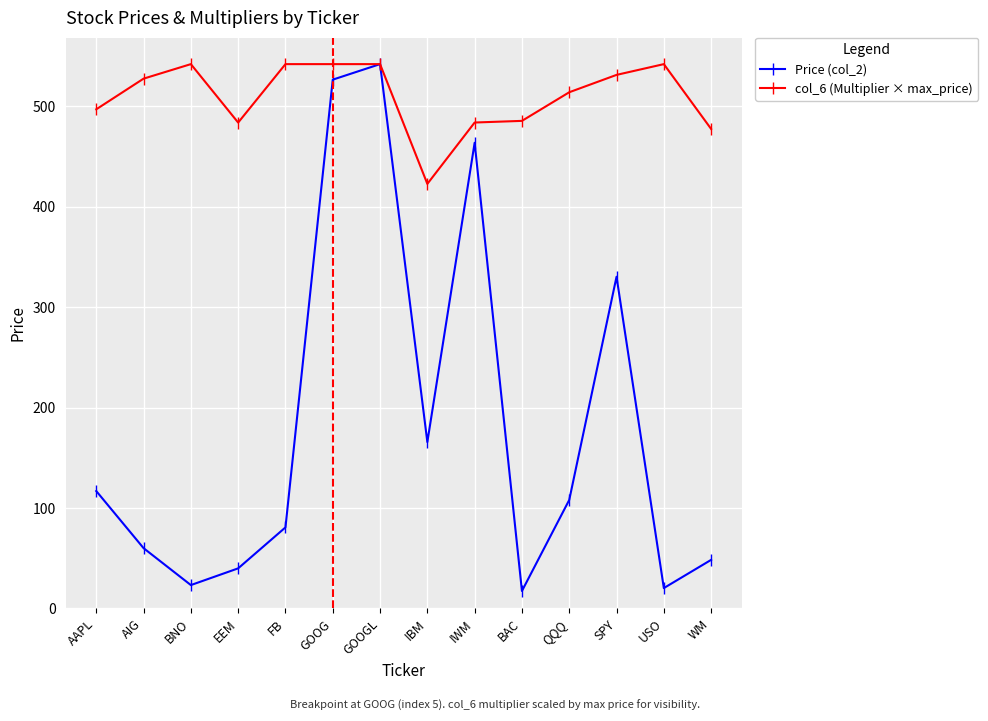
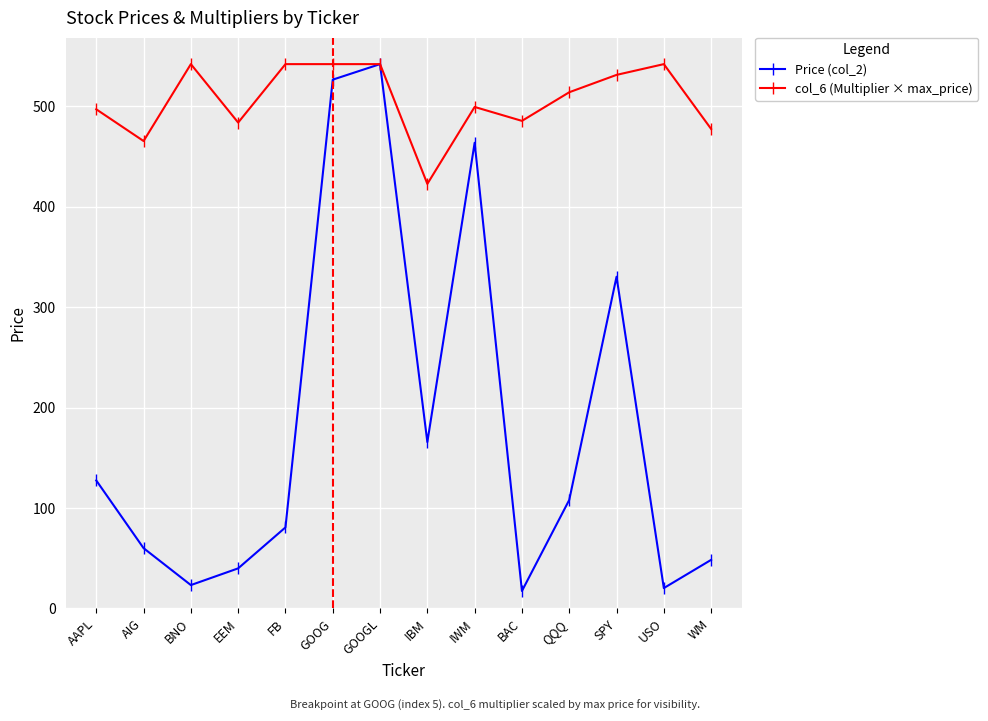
  {
    "Price (col_2)": {
-     "AAPL": 117,
+     "AAPL": 127,
      "AIG": 60,
      "BNO": 23,
      "EEM": 40,
      "FB": 81,
      "GOOG": 527,
      "IBM": 166,
      "IWM": 464,
      "BAC": 17,
      "QQQ": 108,
      "SPY": 330,
      "USO": 20,
      "WM": 48
    },
    "col_6 (Multiplier × max_price)": {
      "AAPL": 497,
-     "AIG": 528,
+     "AIG": 466,
      "BNO": 542,
      "EEM": 484,
      "FB": 542,
      "GOOG": 542,
      "IBM": 423,
-     "IWM": 484,
+     "IWM": 499,
      "BAC": 486,
      "QQQ": 514,
      "SPY": 531,
      "USO": 542,
      "WM": 478
    }
  }
